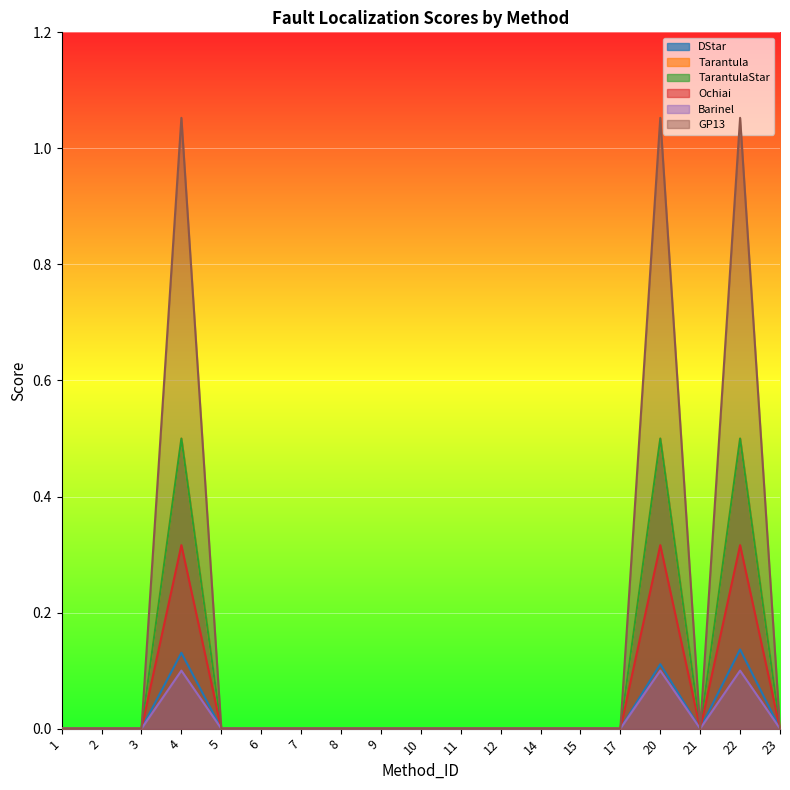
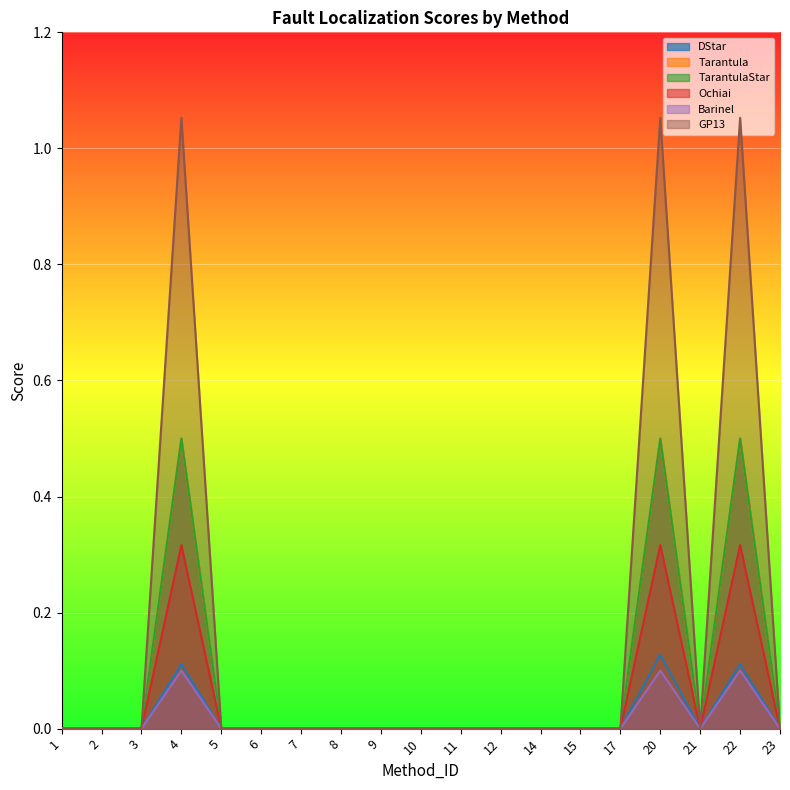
  {
    "DStar": {
-     "4": 0.13,
-     "20": 0.11,
-     "22": 0.14
+     "4": 0.11,
+     "20": 0.13,
+     "22": 0.11
    },
    "TarantulaStar": {
      "4": 0.50,
      "20": 0.50,
      "22": 0.50
    },
    "Ochiai": {
      "4": 0.32,
      "20": 0.32,
      "22": 0.32
    },
    "Barinel": {
      "4": 0.10,
      "20": 0.10,
      "22": 0.10
    },
    "GP13": {
      "4": 1.05,
      "20": 1.05
    }
  }
